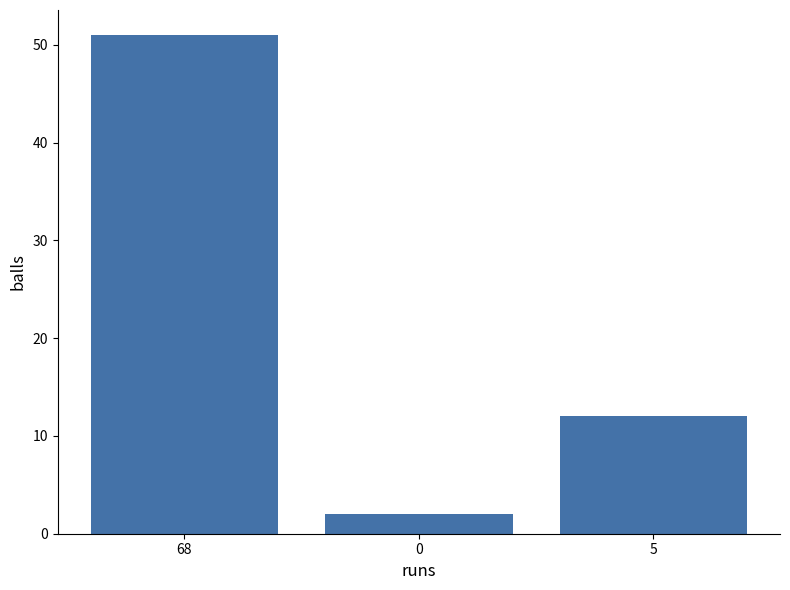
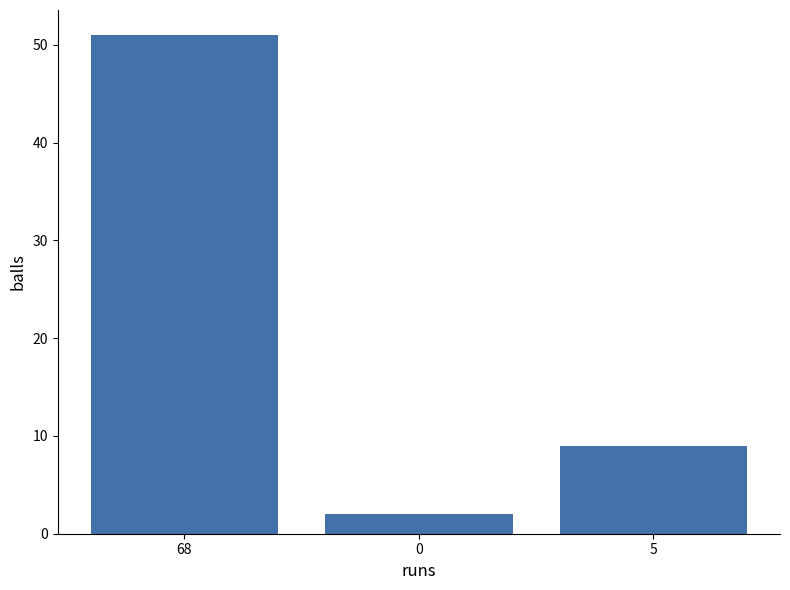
  {
    "68": 51,
    "0": 2,
-   "5": 12
+   "5": 9
  }
